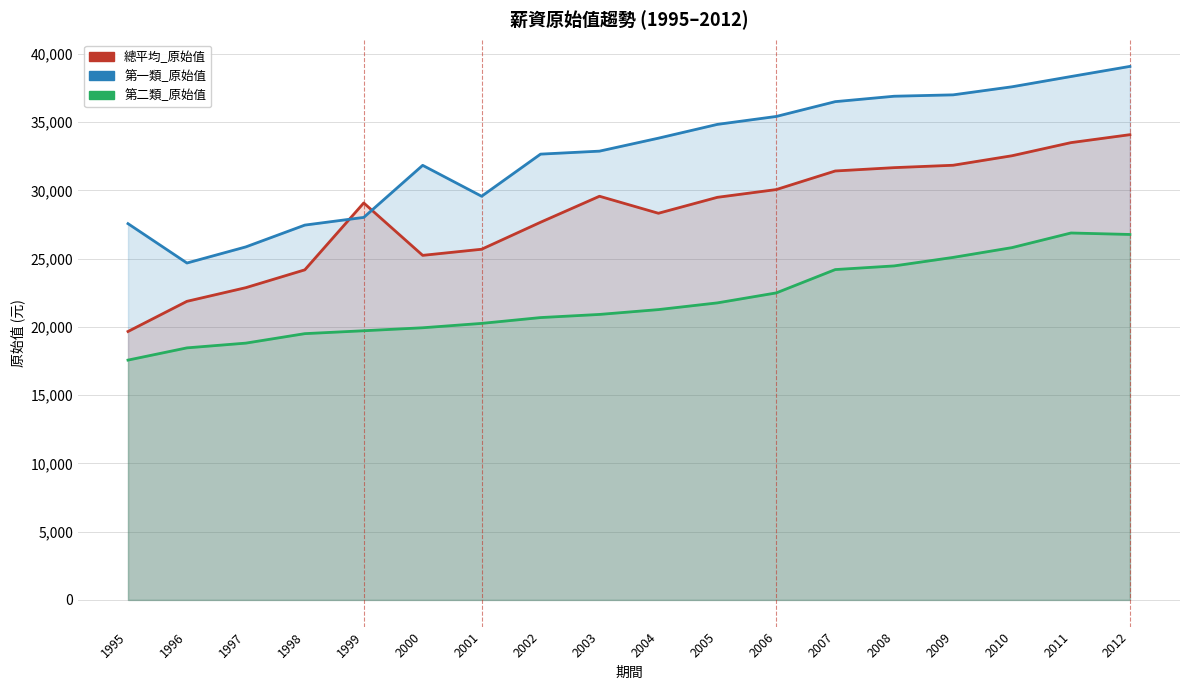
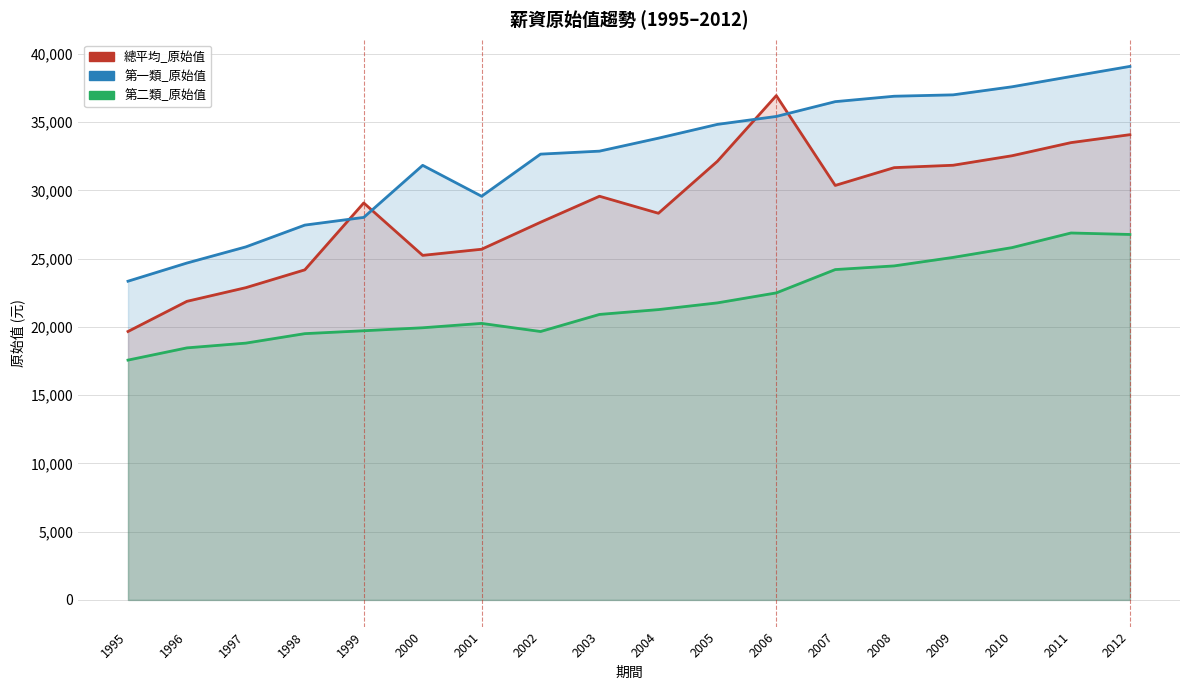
  {
    "總平均_原始值": {
      "1995": "19,700",
      "1996": "21,900",
      "1997": "22,900",
      "1998": "24,200",
      "1999": "29,100",
      "2000": "25,200",
      "2001": "25,700",
      "2002": "27,700",
      "2003": "29,600",
      "2004": "28,300",
-     "2005": "29,500",
-     "2006": "30,100",
-     "2007": "31,400",
+     "2005": "32,100",
+     "2006": "36,900",
+     "2007": "30,400",
      "2008": "31,700",
      "2009": "31,800",
      "2010": "32,500",
      "2011": "33,500",
      "2012": "34,100"
    },
    "第一類_原始值": {
-     "1995": "27,600",
+     "1995": "23,400",
      "1996": "24,700",
      "1997": "25,900",
      "1998": "27,500",
      "1999": "28,000",
      "2000": "31,800",
      "2001": "29,600",
      "2002": "32,700",
      "2003": "32,900",
      "2004": "33,800",
      "2005": "34,800",
      "2006": "35,400",
      "2007": "36,500",
      "2008": "36,900",
      "2009": "37,000",
      "2010": "37,600",
      "2011": "38,300",
      "2012": "39,100"
    },
    "第二類_原始值": {
      "1995": "17,600",
      "1996": "18,500",
      "1997": "18,800",
      "1998": "19,500",
      "1999": "19,700",
      "2000": "19,900",
      "2001": "20,300",
-     "2002": "20,700",
+     "2002": "19,700",
      "2003": "20,900",
      "2004": "21,300",
      "2005": "21,800",
      "2006": "22,500",
      "2007": "24,200",
      "2008": "24,500",
      "2009": "25,100",
      "2010": "25,800",
      "2011": "26,900",
      "2012": "26,800"
    }
  }
